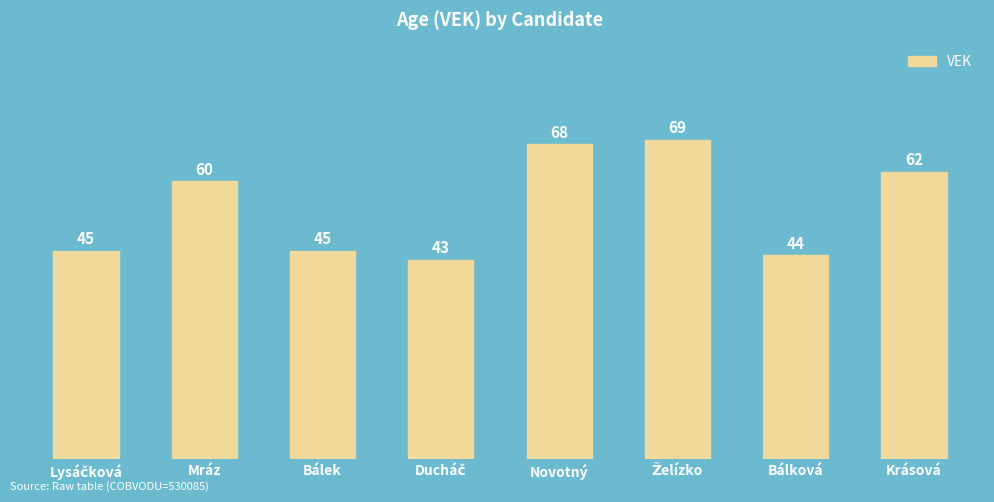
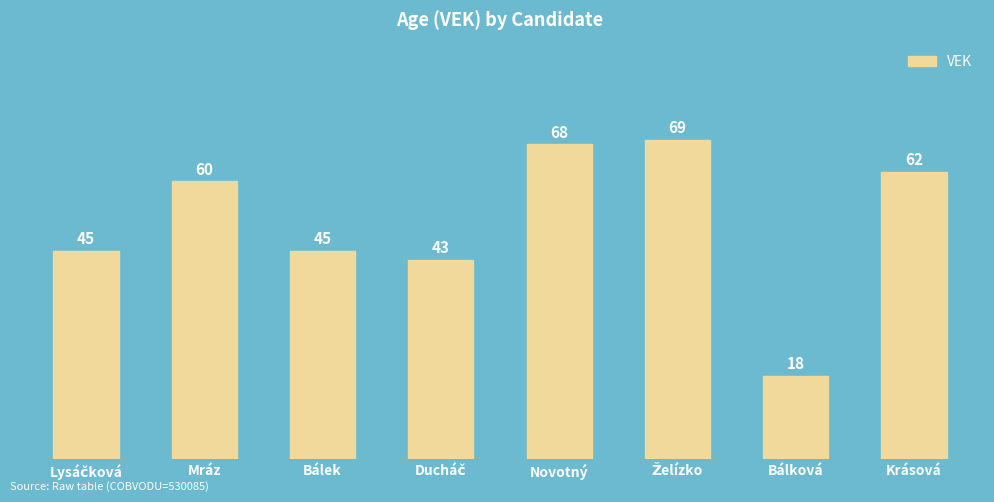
  {
    "Lysáčková": 45,
    "Mráz": 60,
    "Bálek": 45,
    "Ducháč": 43,
    "Novotný": 68,
    "Želízko": 69,
-   "Bálková": 44,
+   "Bálková": 18,
    "Krásová": 62
  }
